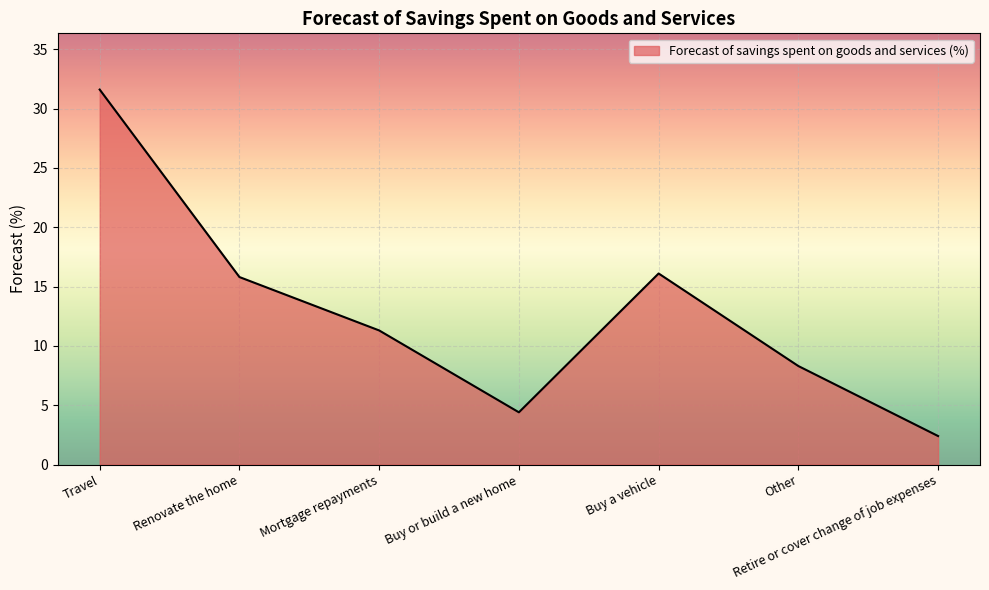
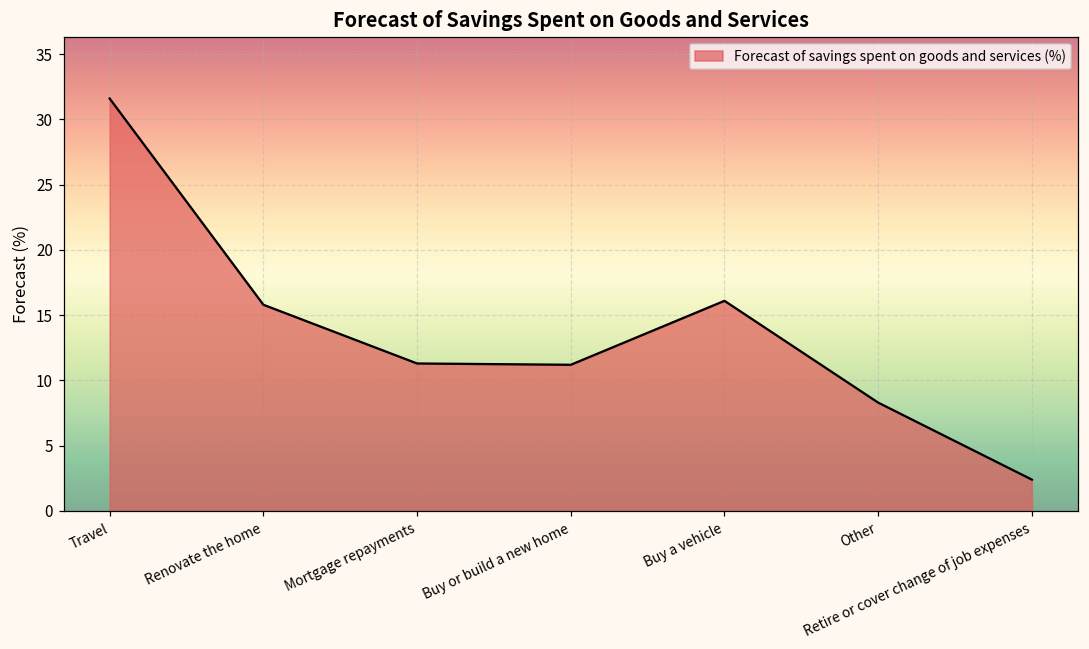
  {
    "Travel": 31.6,
    "Renovate the home": 15.8,
    "Mortgage repayments": 11.3,
-   "Buy or build a new home": 4.4,
+   "Buy or build a new home": 11.2,
    "Buy a vehicle": 16.1,
    "Other": 8.3,
    "Retire or cover change of job expenses": 2.4
  }
